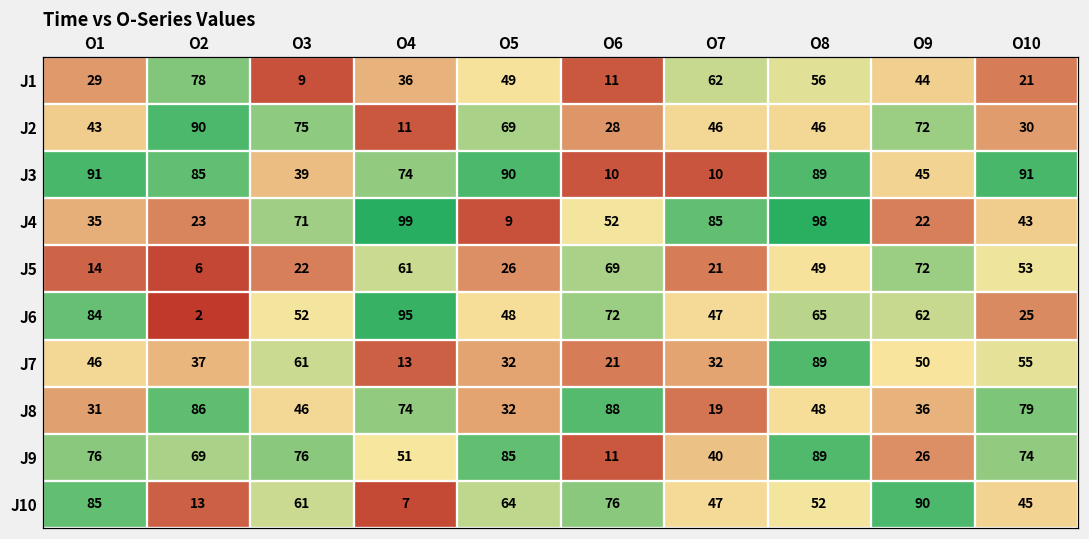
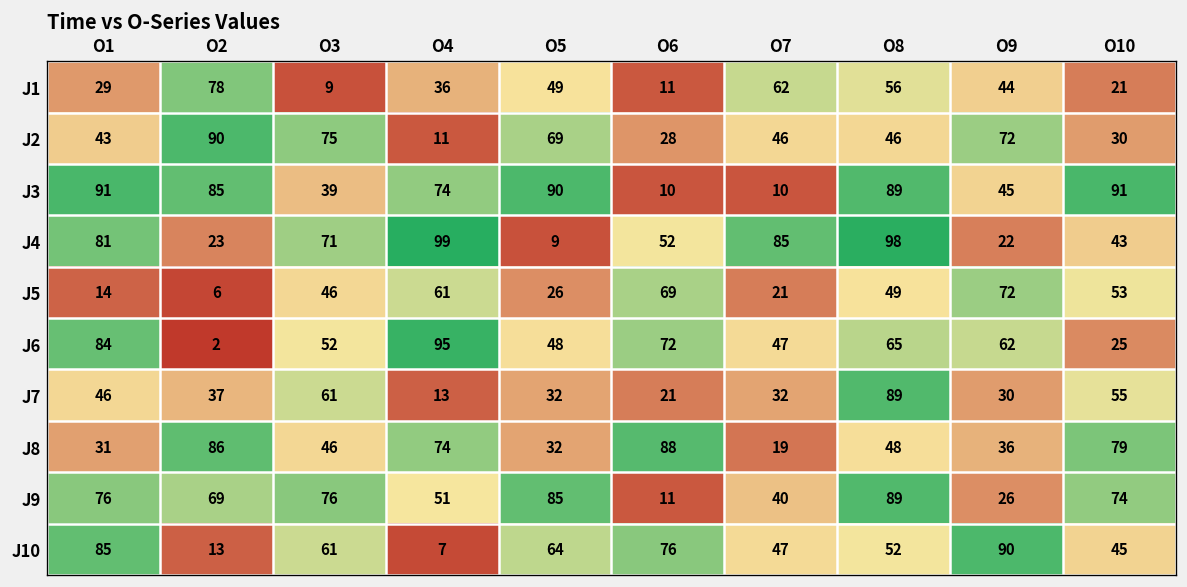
  {
    "J1": {
      "O1": 29,
      "O2": 78,
      "O3": 9,
      "O4": 36,
      "O5": 49,
      "O6": 11,
      "O7": 62,
      "O8": 56,
      "O9": 44,
      "O10": 21
    },
    "J2": {
      "O1": 43,
      "O2": 90,
      "O3": 75,
      "O4": 11,
      "O5": 69,
      "O6": 28,
      "O7": 46,
      "O8": 46,
      "O9": 72,
      "O10": 30
    },
    "J3": {
      "O1": 91,
      "O2": 85,
      "O3": 39,
      "O4": 74,
      "O5": 90,
      "O6": 10,
      "O7": 10,
      "O8": 89,
      "O9": 45,
      "O10": 91
    },
    "J4": {
-     "O1": 35,
+     "O1": 81,
      "O2": 23,
      "O3": 71,
      "O4": 99,
      "O5": 9,
      "O6": 52,
      "O7": 85,
      "O8": 98,
      "O9": 22,
      "O10": 43
    },
    "J5": {
      "O1": 14,
      "O2": 6,
-     "O3": 22,
+     "O3": 46,
      "O4": 61,
      "O5": 26,
      "O6": 69,
      "O7": 21,
      "O8": 49,
      "O9": 72,
      "O10": 53
    },
    "J6": {
      "O1": 84,
      "O2": 2,
      "O3": 52,
      "O4": 95,
      "O5": 48,
      "O6": 72,
      "O7": 47,
      "O8": 65,
      "O9": 62,
      "O10": 25
    },
    "J7": {
      "O1": 46,
      "O2": 37,
      "O3": 61,
      "O4": 13,
      "O5": 32,
      "O6": 21,
      "O7": 32,
      "O8": 89,
-     "O9": 50,
+     "O9": 30,
      "O10": 55
    },
    "J8": {
      "O1": 31,
      "O2": 86,
      "O3": 46,
      "O4": 74,
      "O5": 32,
      "O6": 88,
      "O7": 19,
      "O8": 48,
      "O9": 36,
      "O10": 79
    },
    "J9": {
      "O1": 76,
      "O2": 69,
      "O3": 76,
      "O4": 51,
      "O5": 85,
      "O6": 11,
      "O7": 40,
      "O8": 89,
      "O9": 26,
      "O10": 74
    },
    "J10": {
      "O1": 85,
      "O2": 13,
      "O3": 61,
      "O4": 7,
      "O5": 64,
      "O6": 76,
      "O7": 47,
      "O8": 52,
      "O9": 90,
      "O10": 45
    }
  }
